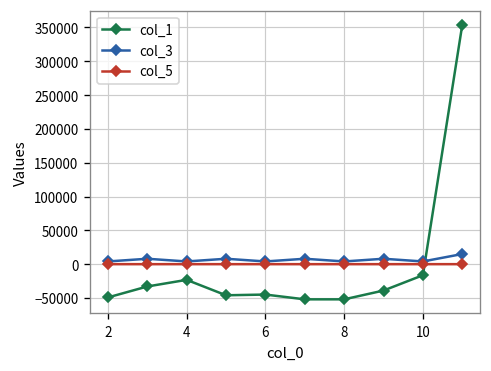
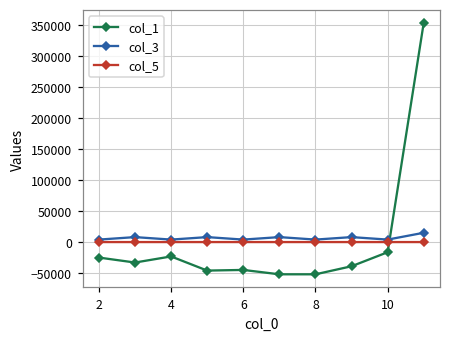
  {
    "col_1": {
-     "2": -50000,
+     "2": -30000,
      "4": -20000,
      "6": -40000,
      "8": -50000,
      "10": -20000
    }
  }
